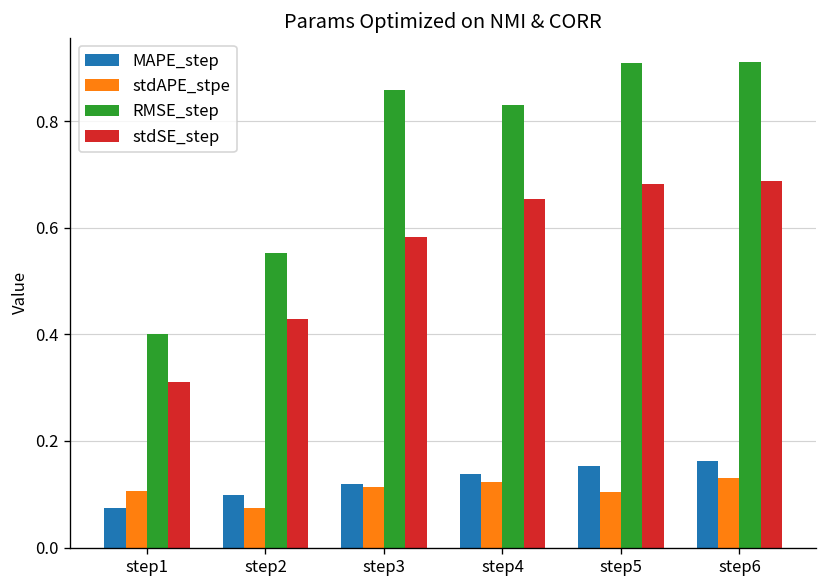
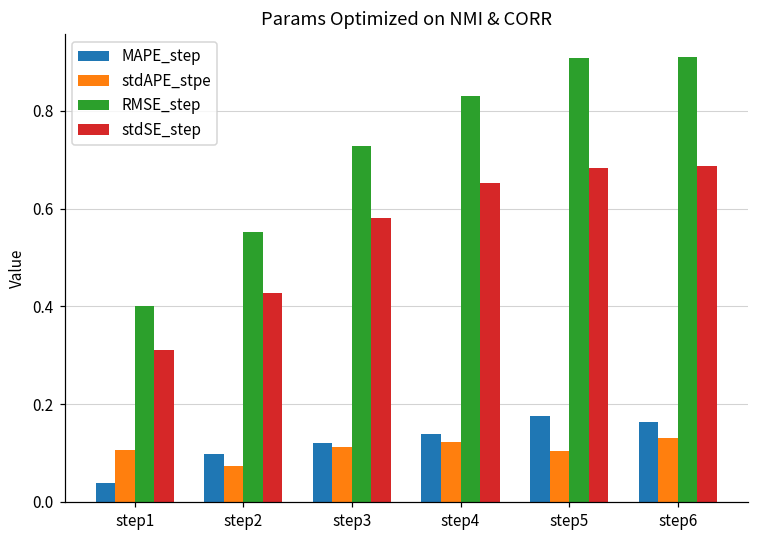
  {
    "MAPE_step": {
-     "step1": 0.07,
+     "step1": 0.04,
      "step2": 0.10,
      "step3": 0.12,
      "step4": 0.14,
-     "step5": 0.15,
+     "step5": 0.18,
      "step6": 0.16
    },
    "stdAPE_stpe": {
      "step1": 0.11,
      "step2": 0.07,
      "step3": 0.11,
      "step4": 0.12,
      "step5": 0.10,
      "step6": 0.13
    },
    "RMSE_step": {
      "step1": 0.40,
      "step2": 0.55,
-     "step3": 0.86,
+     "step3": 0.73,
      "step4": 0.83,
      "step5": 0.91,
      "step6": 0.91
    },
    "stdSE_step": {
      "step1": 0.31,
      "step2": 0.43,
      "step3": 0.58,
      "step4": 0.65,
      "step5": 0.68,
      "step6": 0.69
    }
  }
